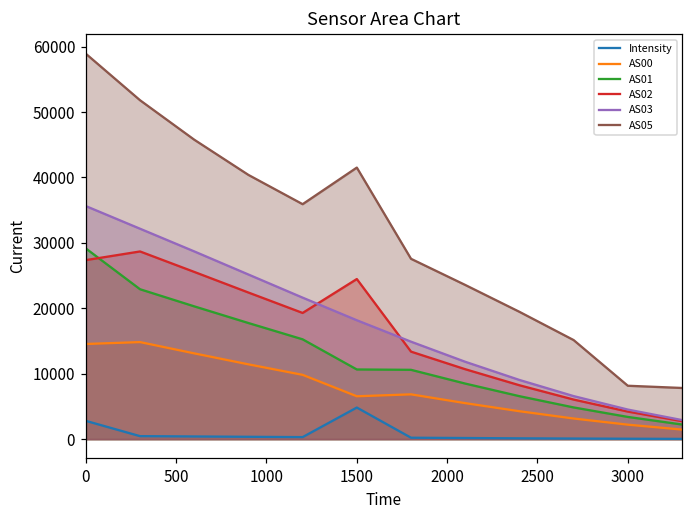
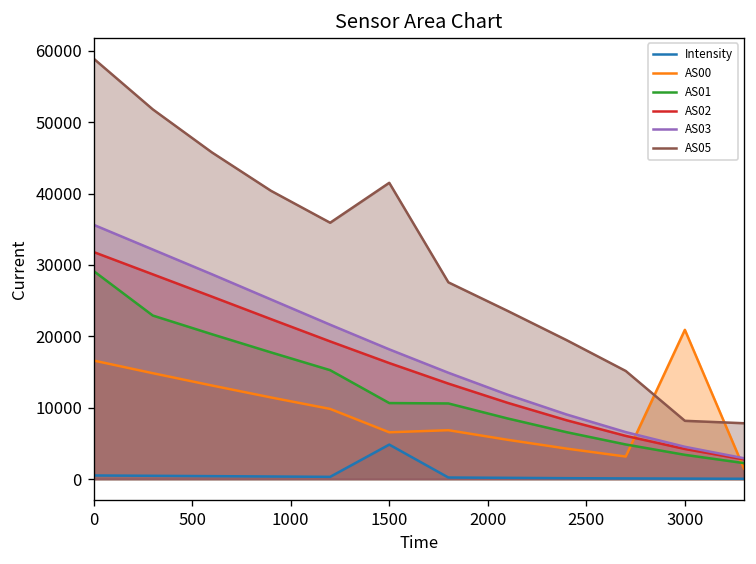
  {
    "Intensity": {
-     "0": 3000,
+     "0": 1000,
      "1500": 5000,
      "3000": 0
    },
    "AS00": {
-     "0": 15000,
+     "0": 17000,
      "1500": 7000,
-     "3000": 2000
+     "3000": 21000
    },
    "AS01": {
      "0": 29000,
      "1500": 11000,
      "3000": 3000
    },
    "AS02": {
-     "0": 27000,
-     "1500": 24000
+     "0": 32000,
+     "1500": 16000
    },
    "AS03": {
      "0": 36000,
      "1500": 18000
    },
    "AS05": {
      "0": 59000,
      "1500": 42000,
      "3000": 8000
    }
  }
